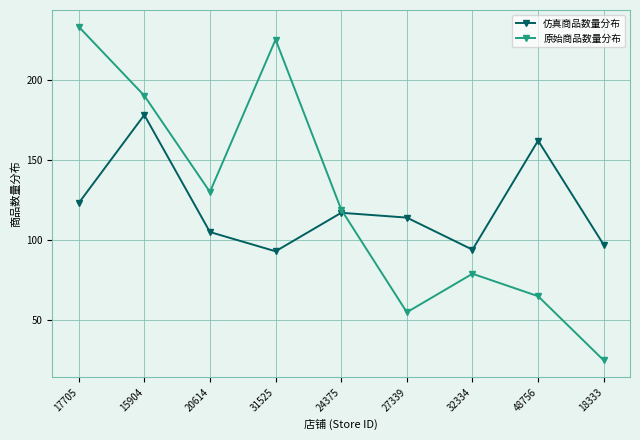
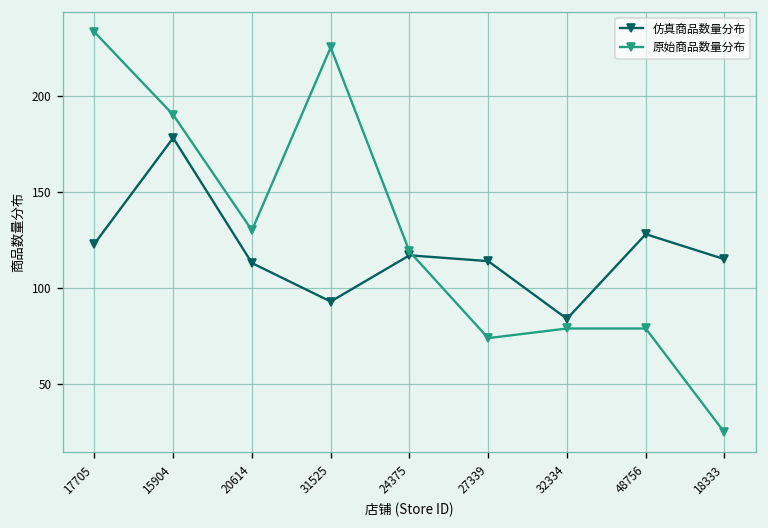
  {
    "仿真商品数量分布": {
      "17705": 123,
      "15904": 178,
-     "20614": 105,
+     "20614": 113,
      "31525": 93,
      "24375": 117,
      "27339": 114,
-     "32334": 94,
-     "48756": 162,
-     "18333": 97
+     "32334": 84,
+     "48756": 128,
+     "18333": 115
    },
    "原始商品数量分布": {
      "17705": 233,
      "15904": 190,
      "20614": 130,
      "31525": 225,
      "24375": 119,
-     "27339": 55,
+     "27339": 74,
      "32334": 79,
-     "48756": 65,
+     "48756": 79,
      "18333": 25
    }
  }
